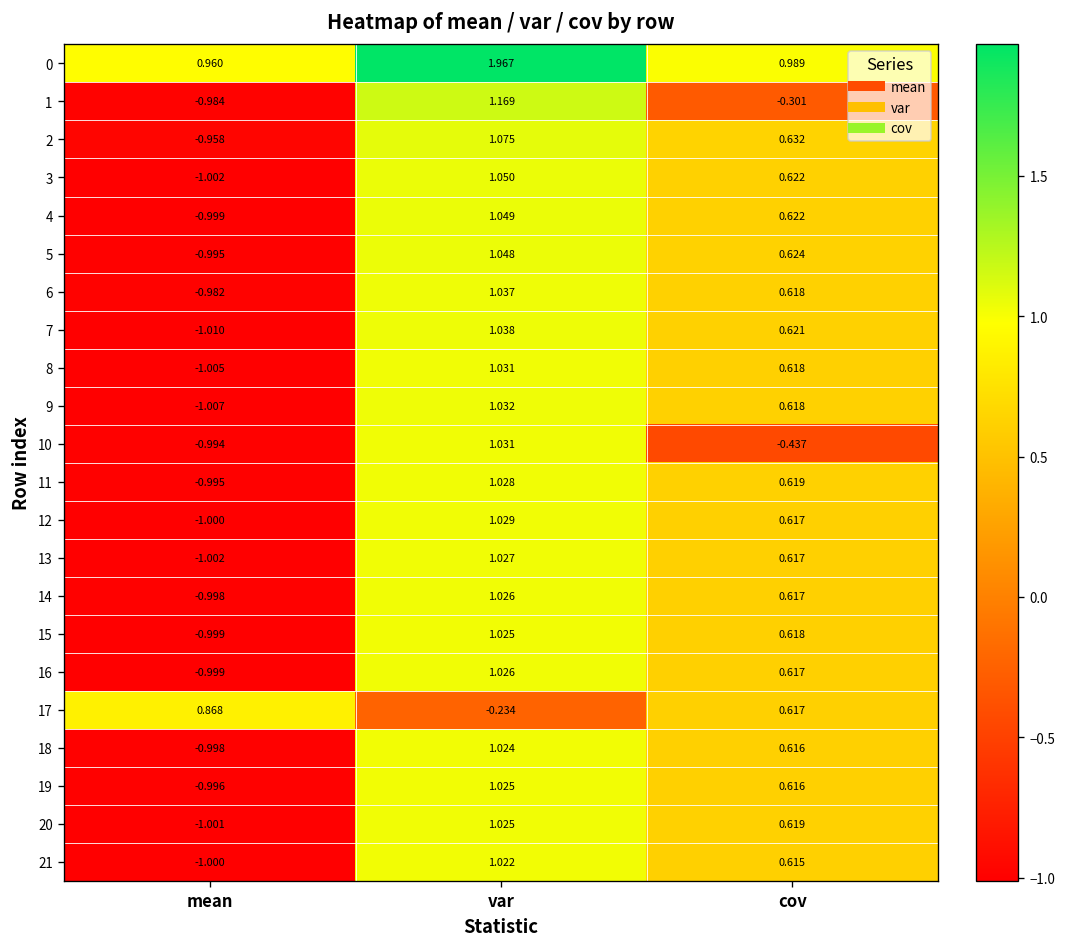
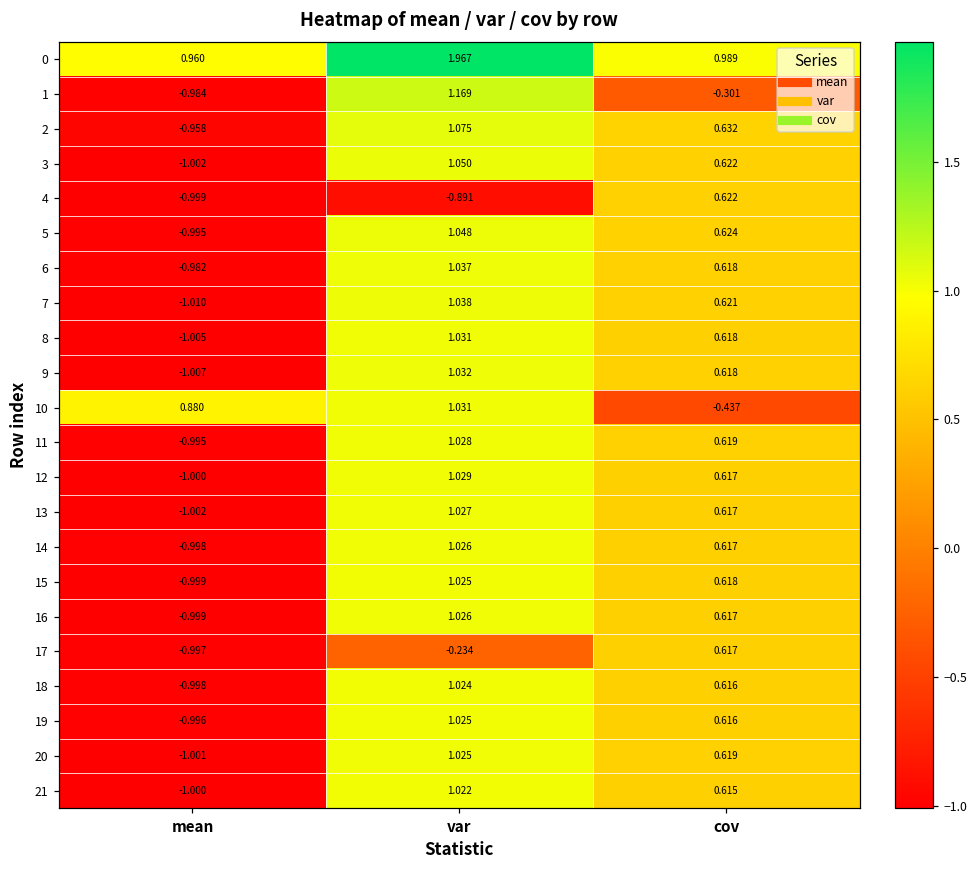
  {
    "0": {
      "mean": 0.960,
      "var": 1.967,
      "cov": 0.989
    },
    "1": {
      "mean": -0.984,
      "var": 1.169,
      "cov": -0.301
    },
    "2": {
      "mean": -0.958,
      "var": 1.075,
      "cov": 0.632
    },
    "3": {
      "mean": -1.002,
      "var": 1.050,
      "cov": 0.622
    },
    "4": {
      "mean": -0.999,
-     "var": 1.049,
+     "var": -0.891,
      "cov": 0.622
    },
    "5": {
      "mean": -0.995,
      "var": 1.048,
      "cov": 0.624
    },
    "6": {
      "mean": -0.982,
      "var": 1.037,
      "cov": 0.618
    },
    "7": {
      "mean": -1.010,
      "var": 1.038,
      "cov": 0.621
    },
    "8": {
      "mean": -1.005,
      "var": 1.031,
      "cov": 0.618
    },
    "9": {
      "mean": -1.007,
      "var": 1.032,
      "cov": 0.618
    },
    "10": {
-     "mean": -0.994,
+     "mean": 0.880,
      "var": 1.031,
      "cov": -0.437
    },
    "11": {
      "mean": -0.995,
      "var": 1.028,
      "cov": 0.619
    },
    "12": {
      "mean": -1.000,
      "var": 1.029,
      "cov": 0.617
    },
    "13": {
      "mean": -1.002,
      "var": 1.027,
      "cov": 0.617
    },
    "14": {
      "mean": -0.998,
      "var": 1.026,
      "cov": 0.617
    },
    "15": {
      "mean": -0.999,
      "var": 1.025,
      "cov": 0.618
    },
    "16": {
      "mean": -0.999,
      "var": 1.026,
      "cov": 0.617
    },
    "17": {
-     "mean": 0.868,
+     "mean": -0.997,
      "var": -0.234,
      "cov": 0.617
    },
    "18": {
      "mean": -0.998,
      "var": 1.024,
      "cov": 0.616
    },
    "19": {
      "mean": -0.996,
      "var": 1.025,
      "cov": 0.616
    },
    "20": {
      "mean": -1.001,
      "var": 1.025,
      "cov": 0.619
    },
    "21": {
      "mean": -1.000,
      "var": 1.022,
      "cov": 0.615
    }
  }
